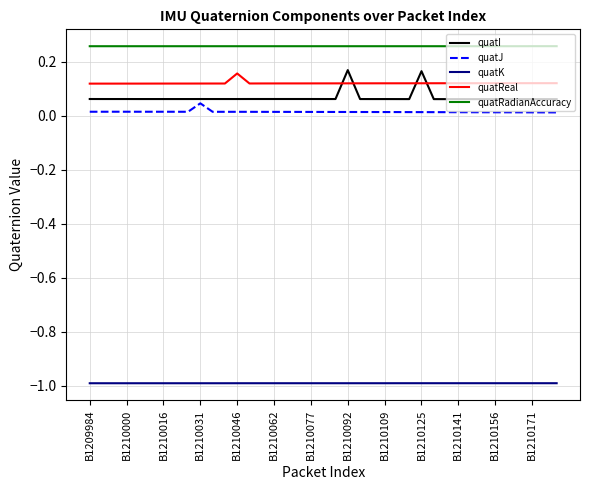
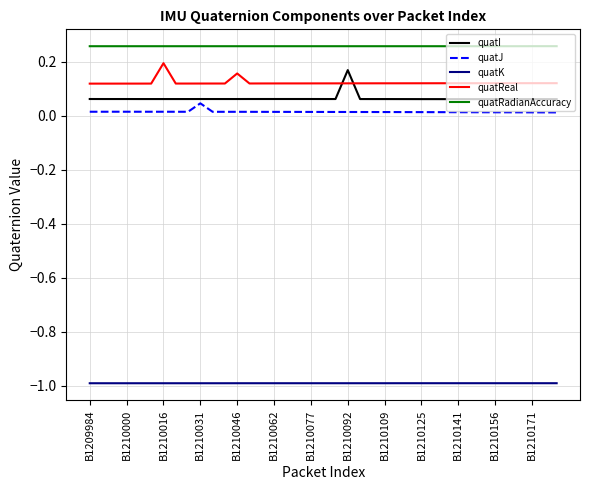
  {
    "quatI": {
      "B1209984": 0.06,
      "B1210000": 0.06,
      "B1210016": 0.06,
      "B1210031": 0.06,
      "B1210046": 0.06,
      "B1210062": 0.06,
      "B1210077": 0.06,
      "B1210092": 0.17,
      "B1210109": 0.06,
-     "B1210125": 0.17
+     "B1210125": 0.06
    },
    "quatJ": {
      "B1209984": 0.02,
      "B1210000": 0.02,
      "B1210016": 0.02,
      "B1210031": 0.05,
      "B1210046": 0.02,
      "B1210062": 0.02,
      "B1210077": 0.01,
      "B1210092": 0.01,
      "B1210109": 0.01,
      "B1210125": 0.01,
      "B1210141": 0.01,
      "B1210156": 0.01,
      "B1210171": 0.01
    },
    "quatK": {
      "B1209984": -0.99,
      "B1210000": -0.99,
      "B1210016": -0.99,
      "B1210031": -0.99,
      "B1210046": -0.99,
      "B1210062": -0.99,
      "B1210077": -0.99,
      "B1210092": -0.99,
      "B1210109": -0.99,
      "B1210125": -0.99,
      "B1210141": -0.99,
      "B1210156": -0.99,
      "B1210171": -0.99
    },
    "quatReal": {
      "B1209984": 0.12,
      "B1210000": 0.12,
-     "B1210016": 0.12,
+     "B1210016": 0.20,
      "B1210031": 0.12,
      "B1210046": 0.16,
      "B1210062": 0.12,
      "B1210077": 0.12,
      "B1210092": 0.12,
      "B1210109": 0.12,
      "B1210125": 0.12
    },
    "quatRadianAccuracy": {
      "B1209984": 0.26,
      "B1210000": 0.26,
      "B1210016": 0.26,
      "B1210031": 0.26,
      "B1210046": 0.26,
      "B1210062": 0.26,
      "B1210077": 0.26,
      "B1210092": 0.26,
      "B1210109": 0.26,
      "B1210125": 0.26
    }
  }
